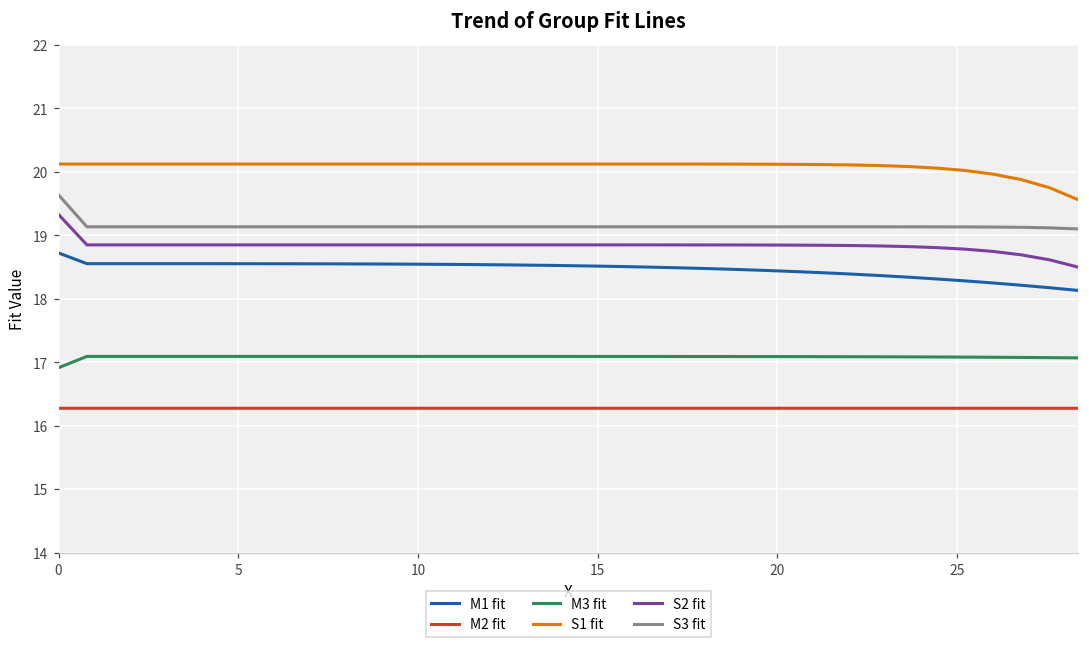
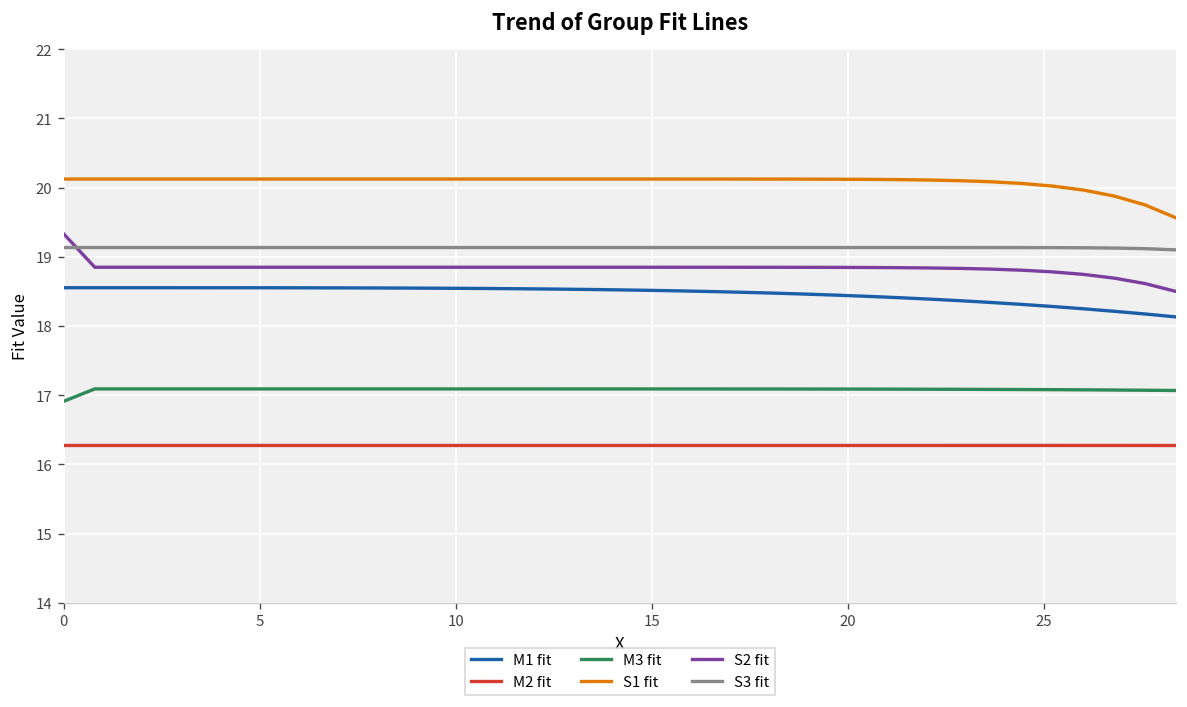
  {
    "M1 fit": {
-     "0": 18.7
+     "0": 18.6
    },
    "M2 fit": {
      "0": 16.3
    },
    "M3 fit": {
      "0": 16.9
    },
    "S1 fit": {
      "0": 20.1
    },
    "S2 fit": {
      "0": 19.3
    },
    "S3 fit": {
-     "0": 19.6
+     "0": 19.1
    }
  }
